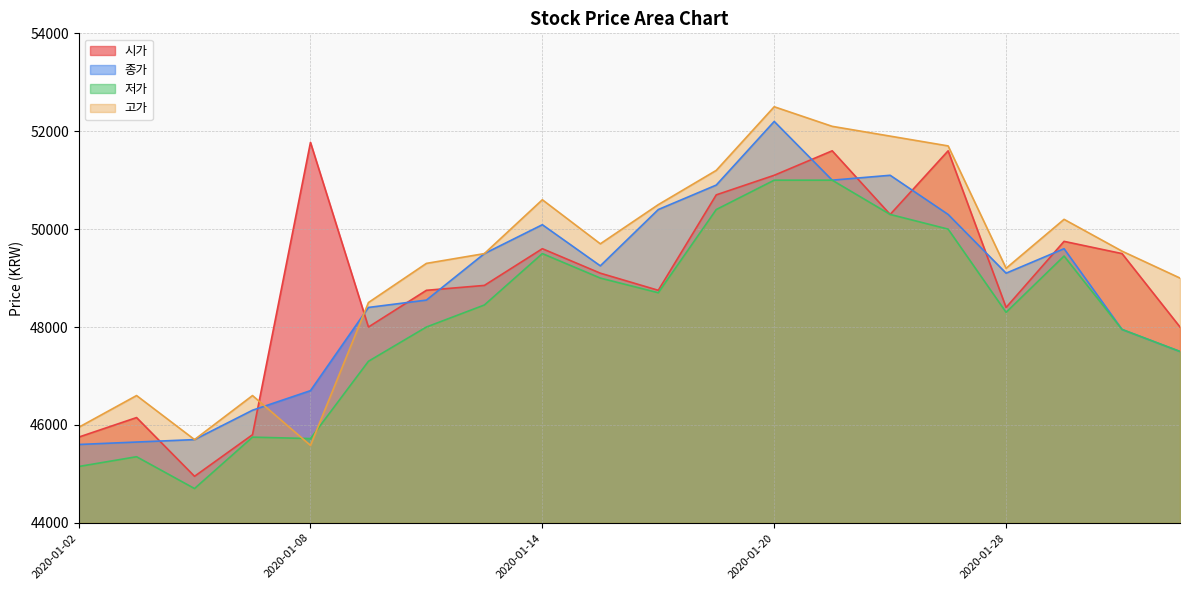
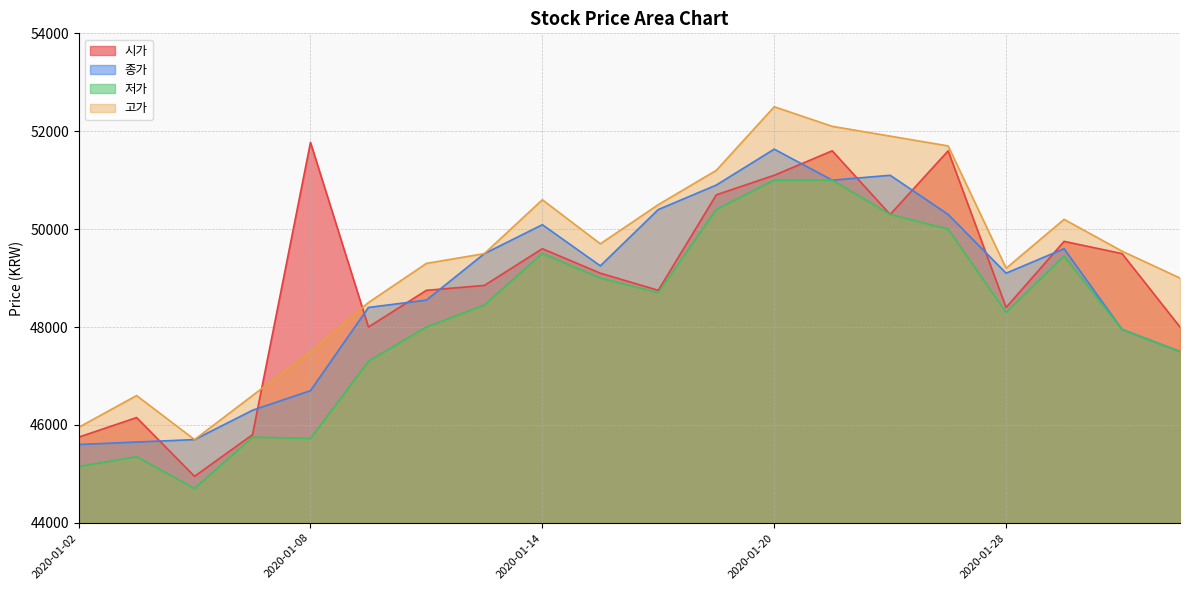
  {
    "시가": {
      "2020-01-02": 45800,
      "2020-01-08": 51800,
      "2020-01-14": 49600,
      "2020-01-20": 51100,
      "2020-01-28": 48400
    },
    "종가": {
      "2020-01-02": 45600,
      "2020-01-08": 46700,
      "2020-01-14": 50100,
-     "2020-01-20": 52200,
+     "2020-01-20": 51600,
      "2020-01-28": 49100
    },
    "저가": {
      "2020-01-02": 45200,
      "2020-01-08": 45700,
      "2020-01-14": 49500,
      "2020-01-20": 51000,
      "2020-01-28": 48300
    },
    "고가": {
      "2020-01-02": 46000,
-     "2020-01-08": 45600,
+     "2020-01-08": 47500,
      "2020-01-14": 50600,
      "2020-01-20": 52500,
      "2020-01-28": 49200
    }
  }
